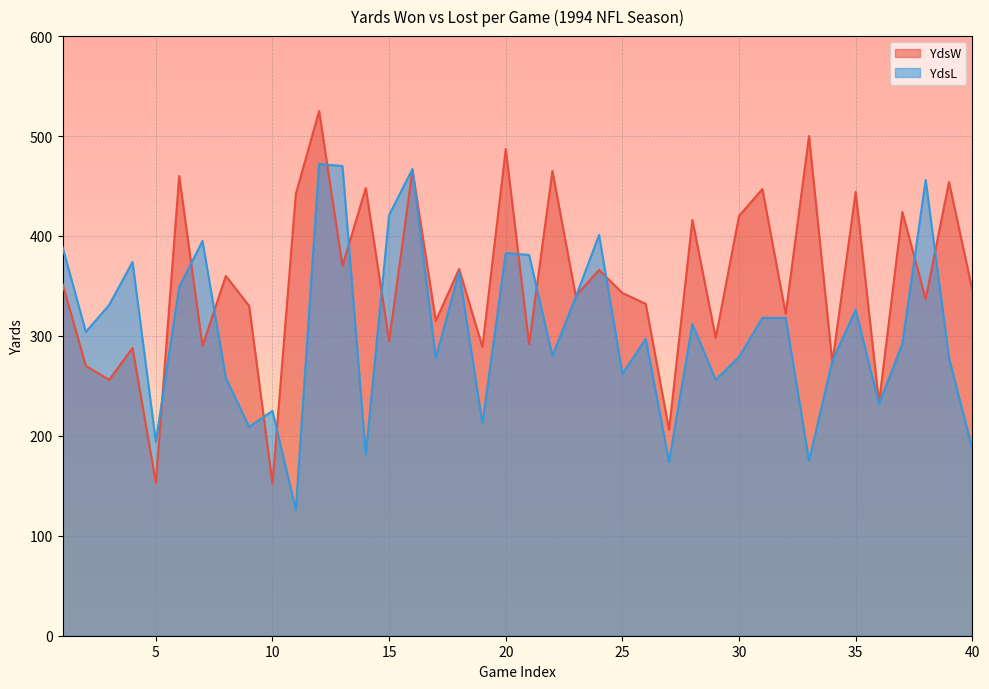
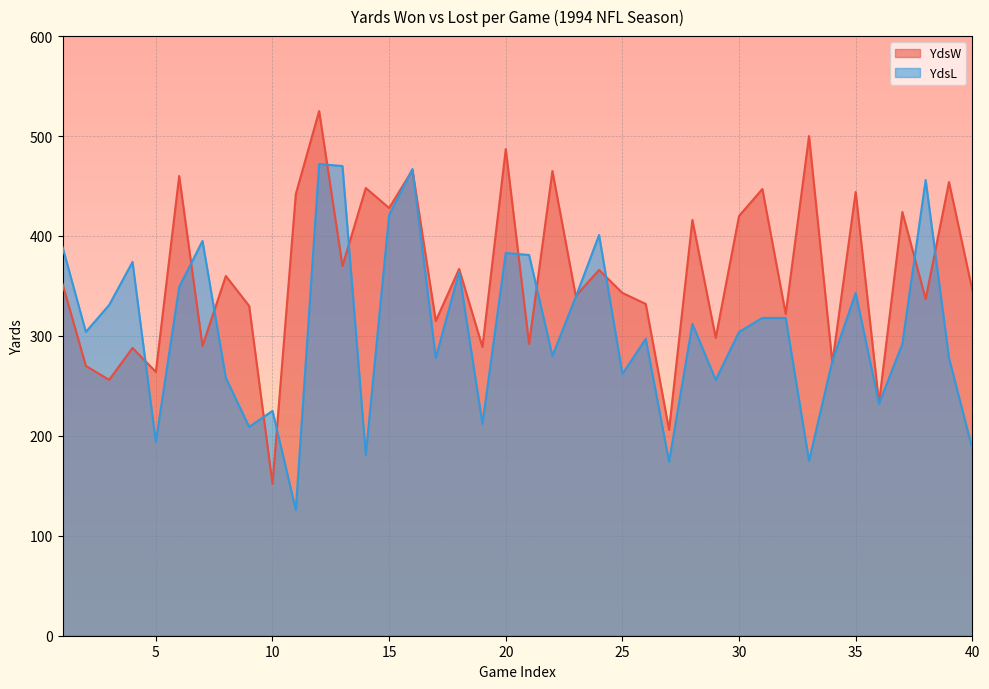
  {
    "YdsW": {
-     "5": 150,
+     "5": 260,
      "10": 150,
-     "15": 300,
+     "15": 430,
      "20": 490,
      "25": 340,
      "30": 420,
      "35": 440,
      "40": 350
    },
    "YdsL": {
      "5": 190,
      "10": 230,
      "15": 420,
      "20": 380,
      "25": 260,
-     "30": 280,
-     "35": 330,
+     "30": 300,
+     "35": 340,
      "40": 190
    }
  }
